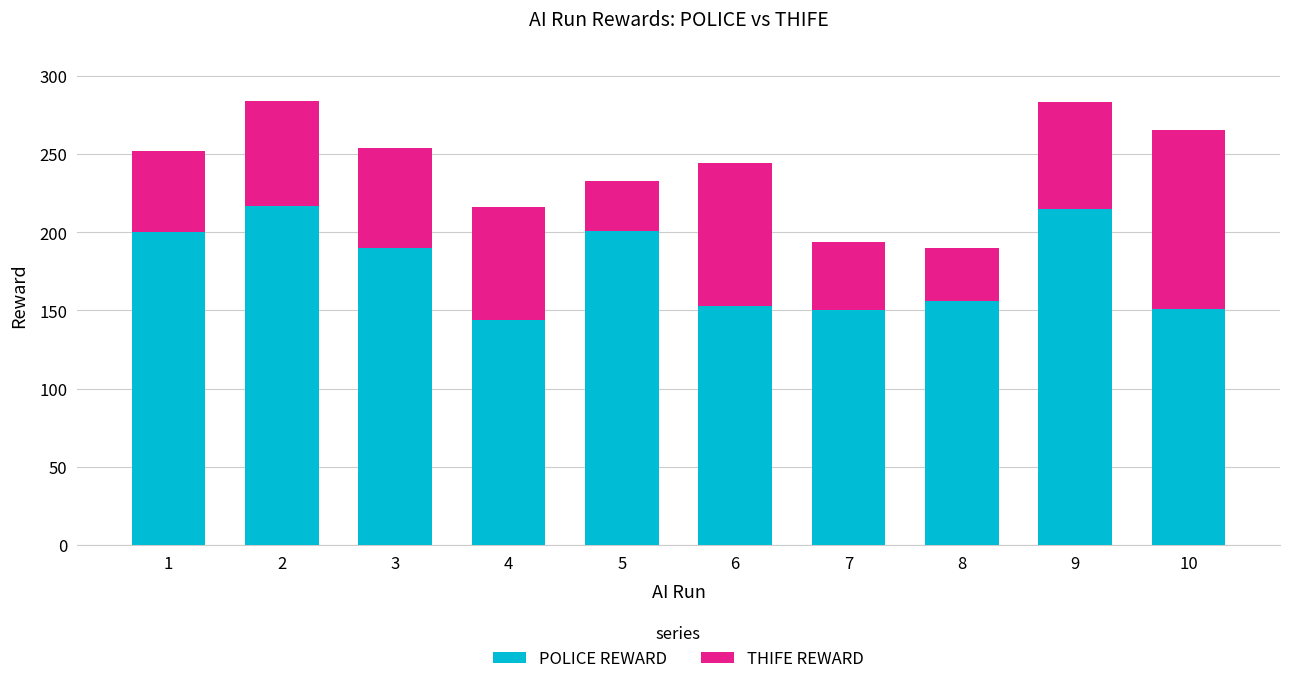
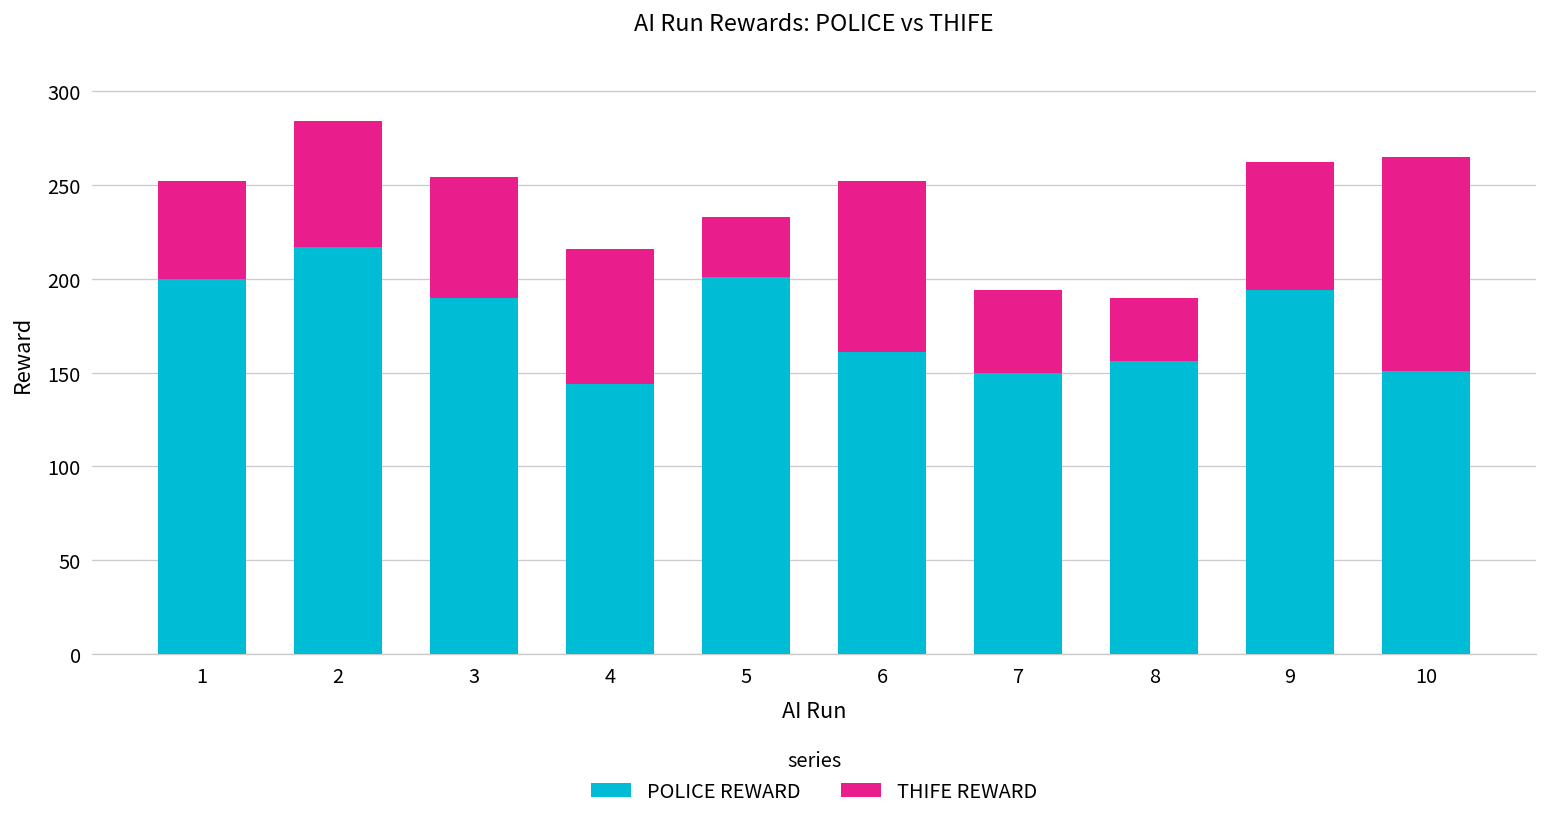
  {
    "POLICE REWARD": {
      "1": 200,
      "2": 217,
      "3": 190,
      "4": 144,
      "5": 201,
-     "6": 153,
+     "6": 161,
      "7": 150,
      "8": 156,
-     "9": 215,
+     "9": 194,
      "10": 151
    },
    "THIFE REWARD": {
      "1": 52,
      "2": 67,
      "3": 64,
      "4": 72,
      "5": 32,
      "6": 91,
      "7": 44,
      "8": 34,
      "9": 68,
      "10": 114
    }
  }
